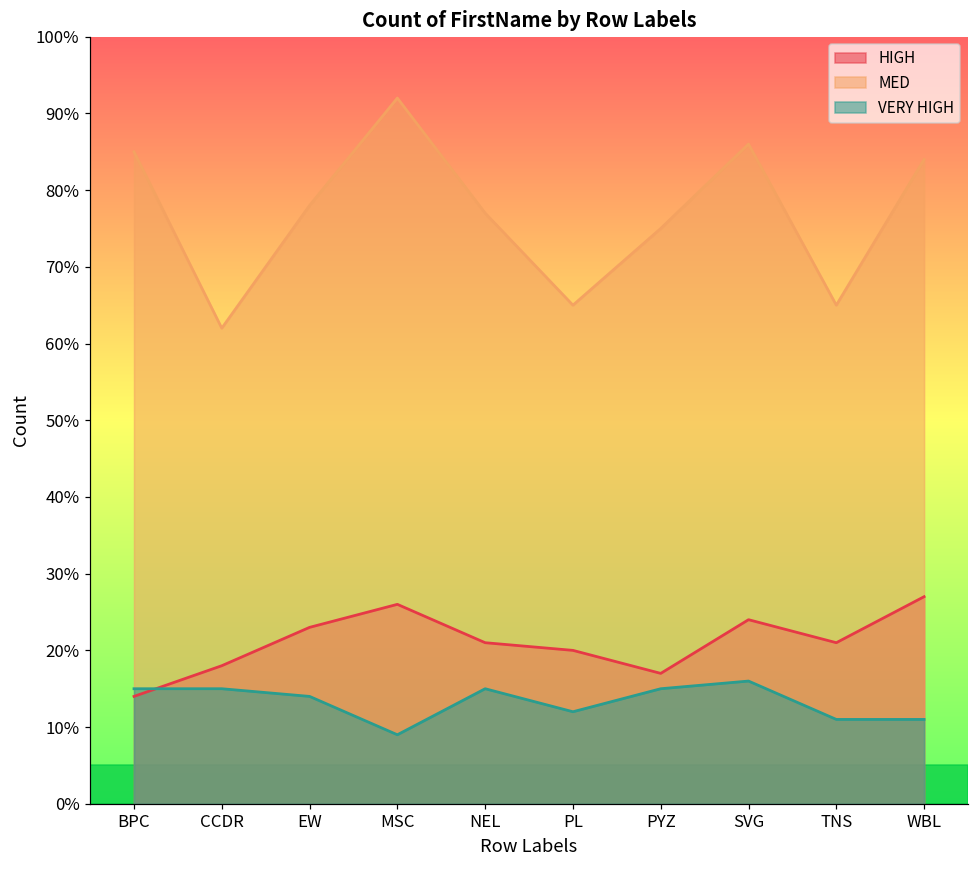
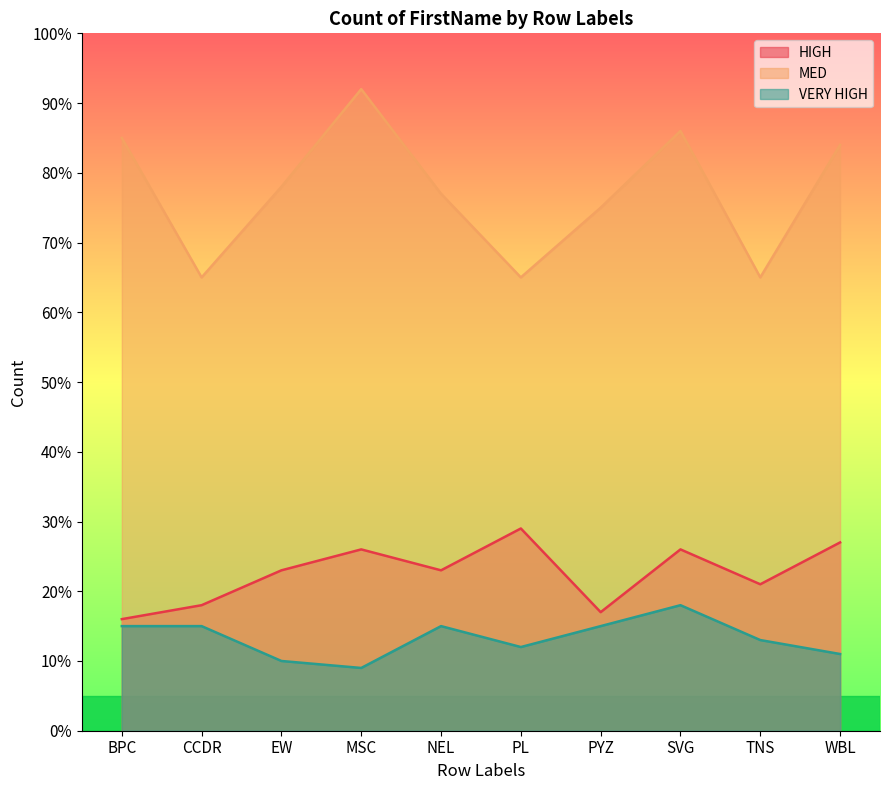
  {
    "HIGH": {
-     "BPC": "14%",
+     "BPC": "16%",
      "CCDR": "18%",
      "EW": "23%",
      "MSC": "26%",
-     "NEL": "21%",
-     "PL": "20%",
+     "NEL": "23%",
+     "PL": "29%",
      "PYZ": "17%",
-     "SVG": "24%",
+     "SVG": "26%",
      "TNS": "21%",
      "WBL": "27%"
    },
    "MED": {
      "BPC": "85%",
-     "CCDR": "62%",
+     "CCDR": "65%",
      "EW": "78%",
      "MSC": "92%",
      "NEL": "77%",
      "PL": "65%",
      "PYZ": "75%",
      "SVG": "86%",
      "TNS": "65%",
      "WBL": "84%"
    },
    "VERY HIGH": {
      "BPC": "15%",
      "CCDR": "15%",
-     "EW": "14%",
+     "EW": "10%",
      "MSC": "9%",
      "NEL": "15%",
      "PL": "12%",
      "PYZ": "15%",
-     "SVG": "16%",
-     "TNS": "11%",
+     "SVG": "18%",
+     "TNS": "13%",
      "WBL": "11%"
    }
  }
